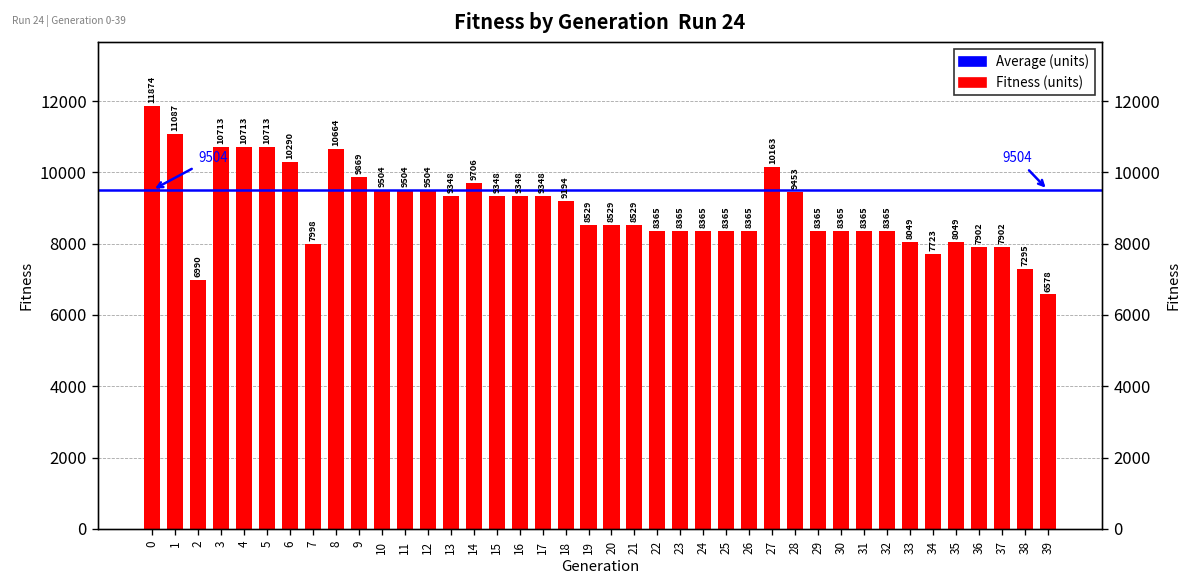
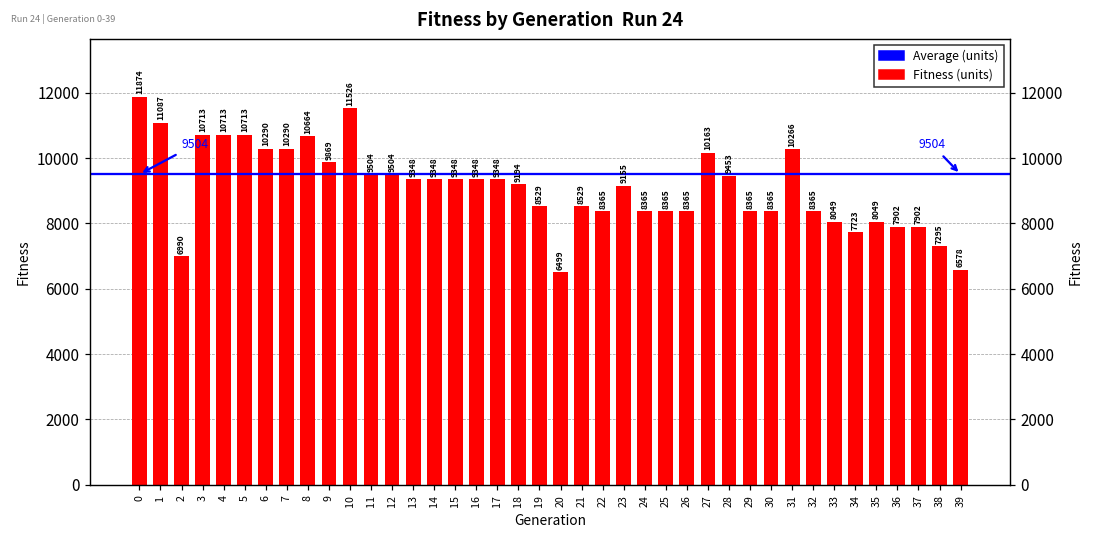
  {
    "0": 11874,
    "1": 11087,
    "2": 6990,
    "3": 10713,
    "4": 10713,
    "5": 10713,
    "6": 10290,
-   "7": 7998,
+   "7": 10290,
    "8": 10664,
    "9": 9869,
-   "10": 9504,
+   "10": 11526,
    "11": 9504,
    "12": 9504,
    "13": 9348,
-   "14": 9706,
+   "14": 9348,
    "15": 9348,
    "16": 9348,
    "17": 9348,
    "18": 9194,
    "19": 8529,
-   "20": 8529,
+   "20": 6499,
    "21": 8529,
    "22": 8365,
-   "23": 8365,
+   "23": 9155,
    "24": 8365,
    "25": 8365,
    "26": 8365,
    "27": 10163,
    "28": 9453,
    "29": 8365,
    "30": 8365,
-   "31": 8365,
+   "31": 10266,
    "32": 8365,
    "33": 8049,
    "34": 7723,
    "35": 8049,
    "36": 7902,
    "37": 7902,
    "38": 7295,
    "39": 6578
  }
